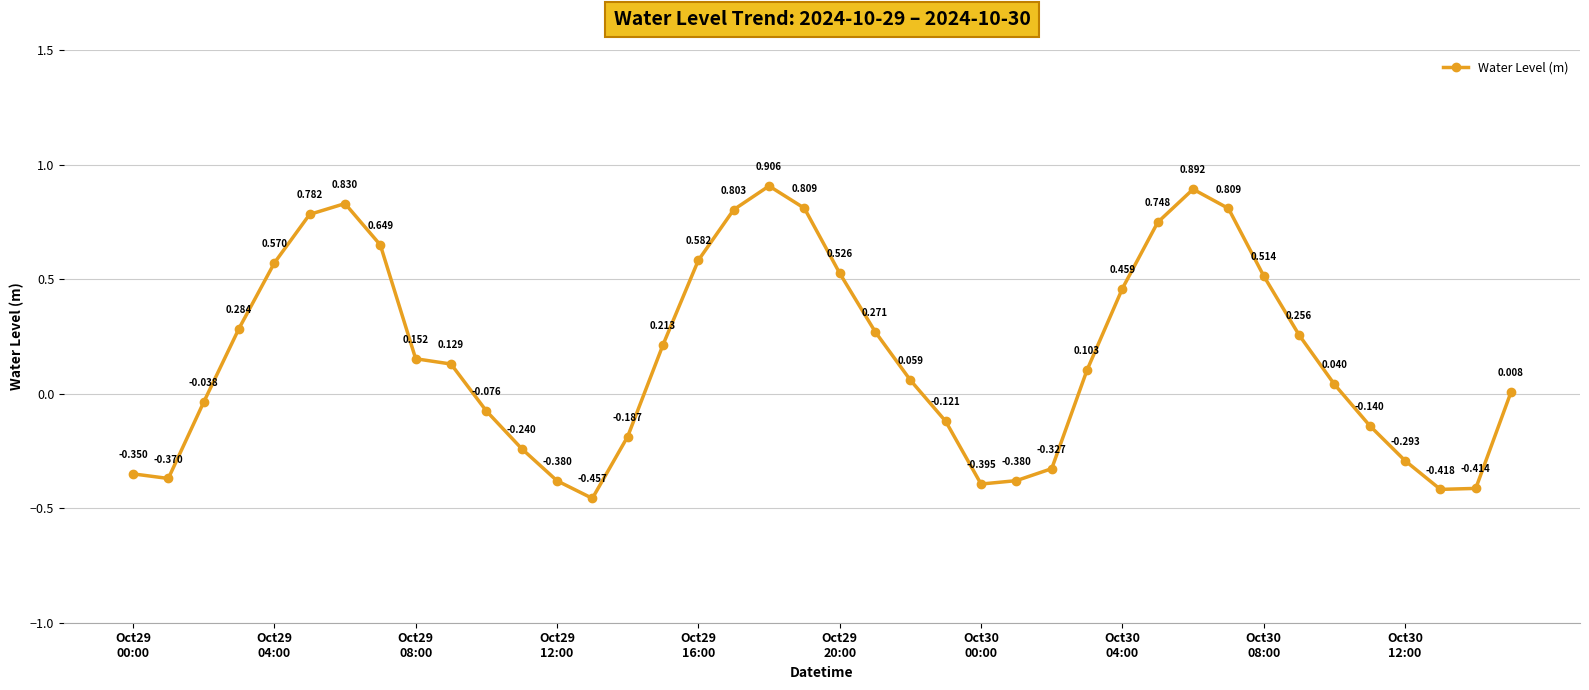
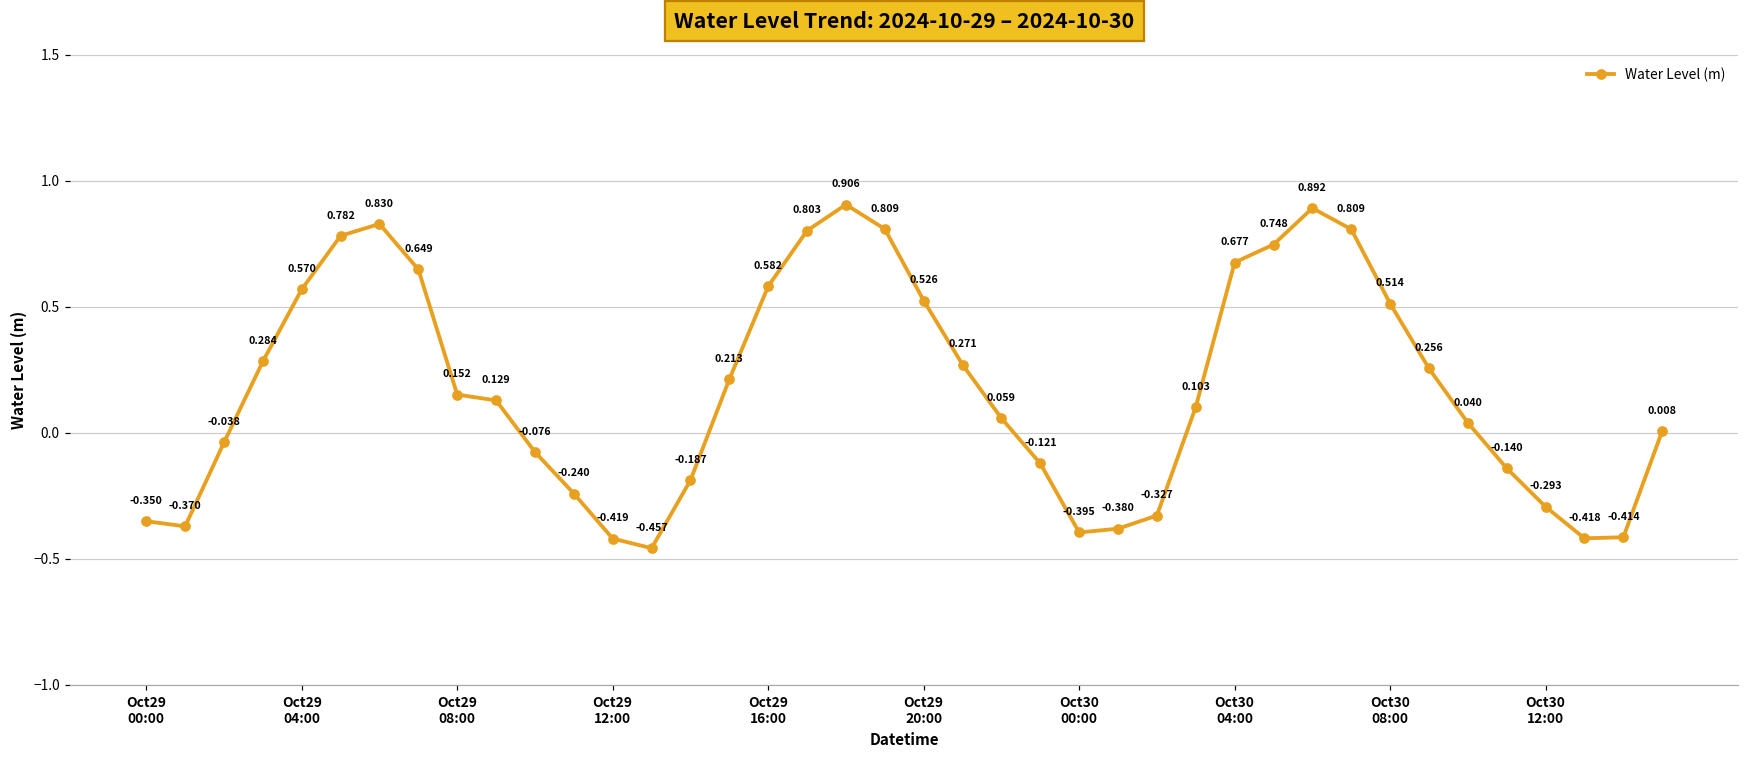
  {
    "Oct29 00:00": -0.350,
    "Oct29 04:00": 0.570,
    "Oct29 08:00": 0.152,
-   "Oct29 12:00": -0.380,
+   "Oct29 12:00": -0.419,
    "Oct29 16:00": 0.582,
    "Oct29 20:00": 0.526,
    "Oct30 00:00": -0.395,
-   "Oct30 04:00": 0.459,
+   "Oct30 04:00": 0.677,
    "Oct30 08:00": 0.514,
    "Oct30 12:00": -0.293
  }
